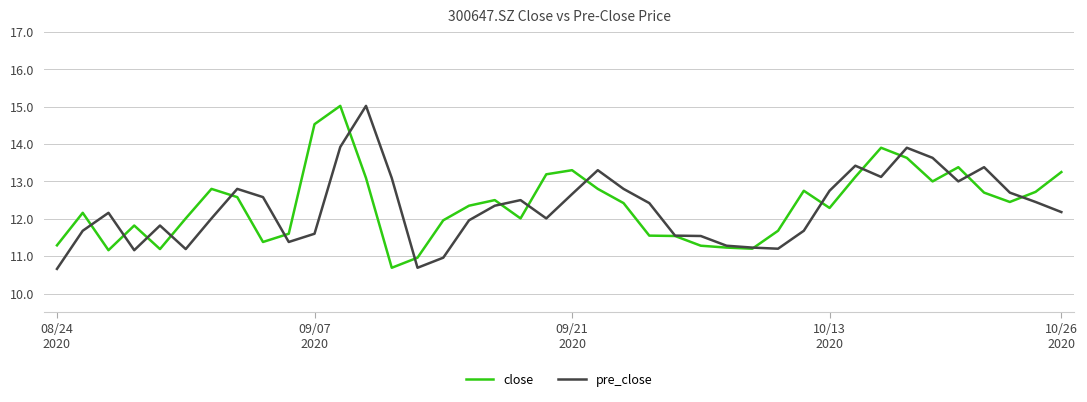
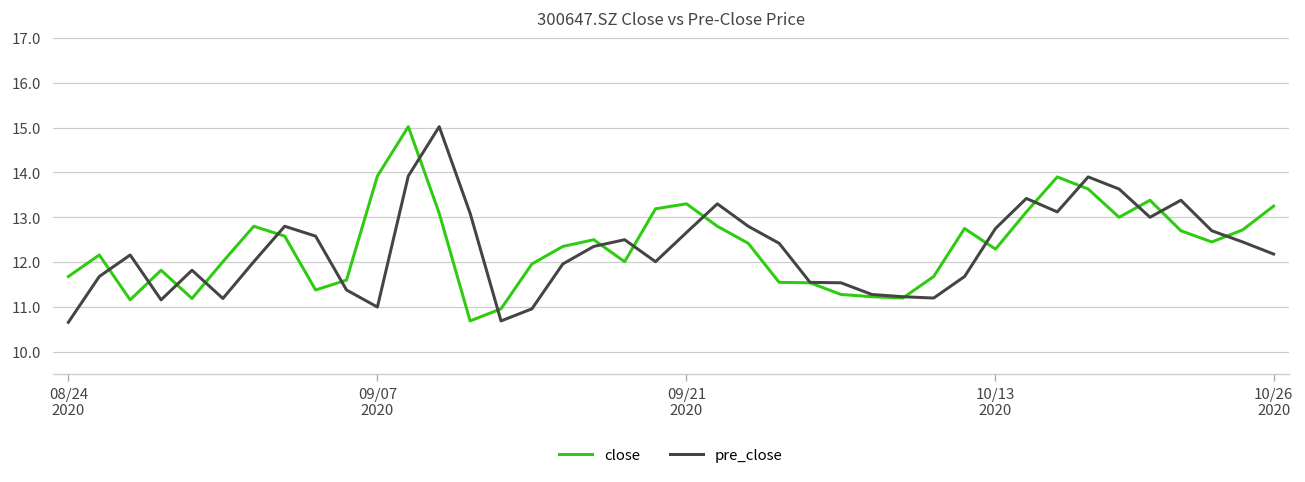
  {
    "close": {
-     "08/24 2020": 11.3,
-     "09/07 2020": 14.5,
+     "08/24 2020": 11.7,
+     "09/07 2020": 13.9,
      "09/21 2020": 13.3,
      "10/13 2020": 12.3,
      "10/26 2020": 13.3
    },
    "pre_close": {
      "08/24 2020": 10.7,
-     "09/07 2020": 11.6,
+     "09/07 2020": 11.0,
      "09/21 2020": 12.7,
      "10/13 2020": 12.8,
      "10/26 2020": 12.2
    }
  }
